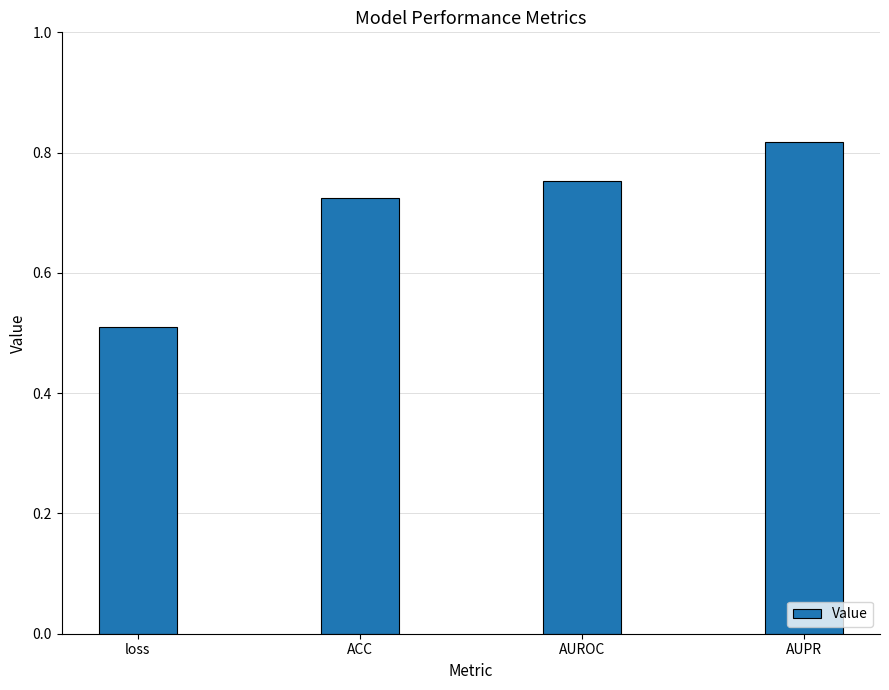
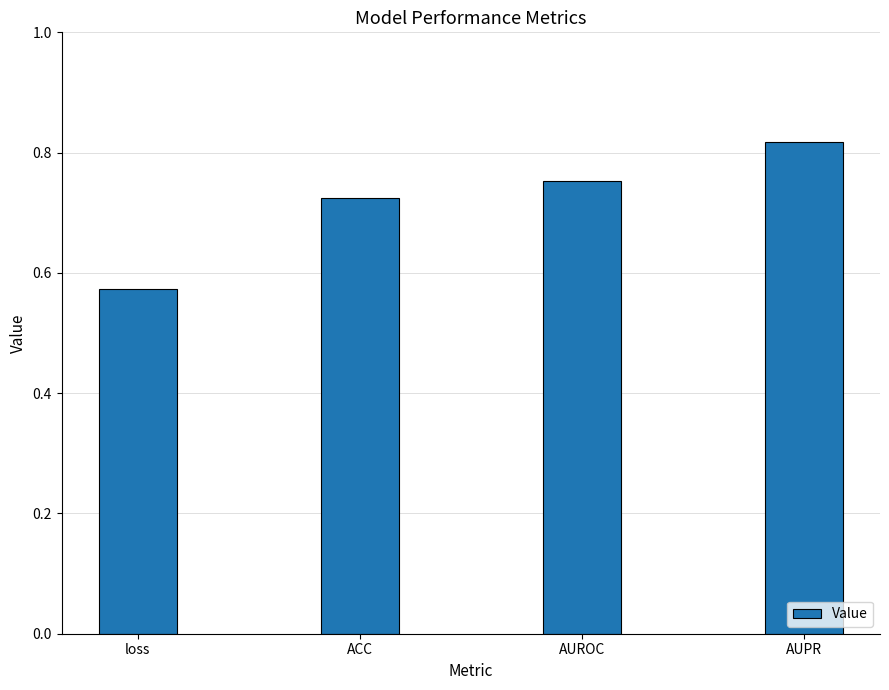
  {
-   "loss": 0.51,
+   "loss": 0.57,
    "ACC": 0.73,
    "AUROC": 0.75,
    "AUPR": 0.82
  }
